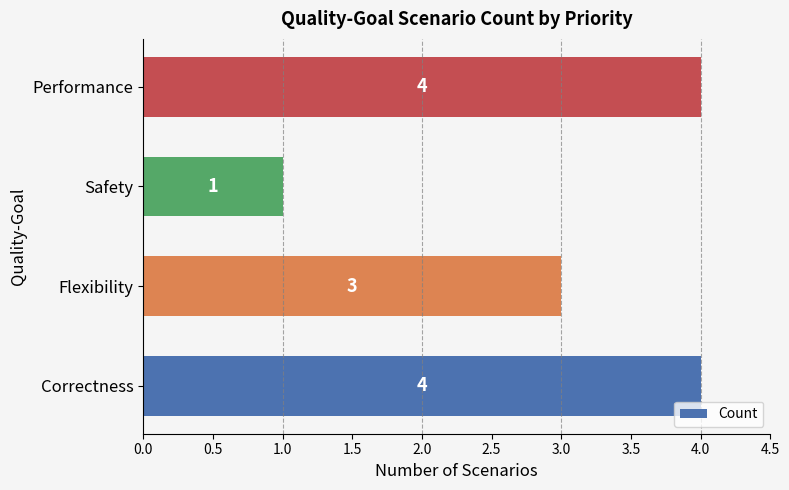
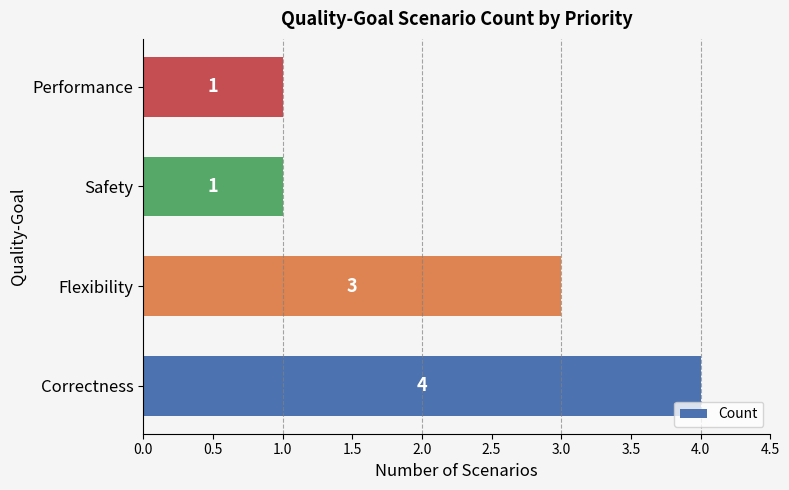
  {
-   "Performance": 4,
+   "Performance": 1,
    "Safety": 1,
    "Flexibility": 3,
    "Correctness": 4
  }
